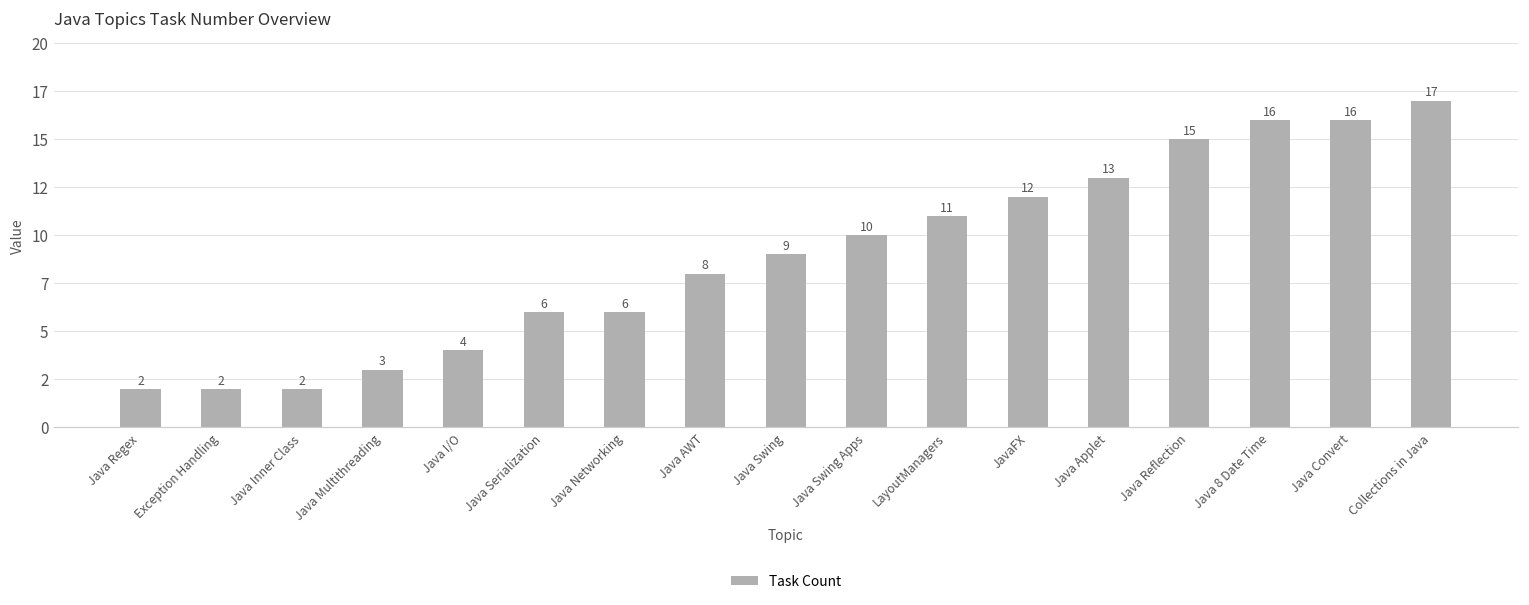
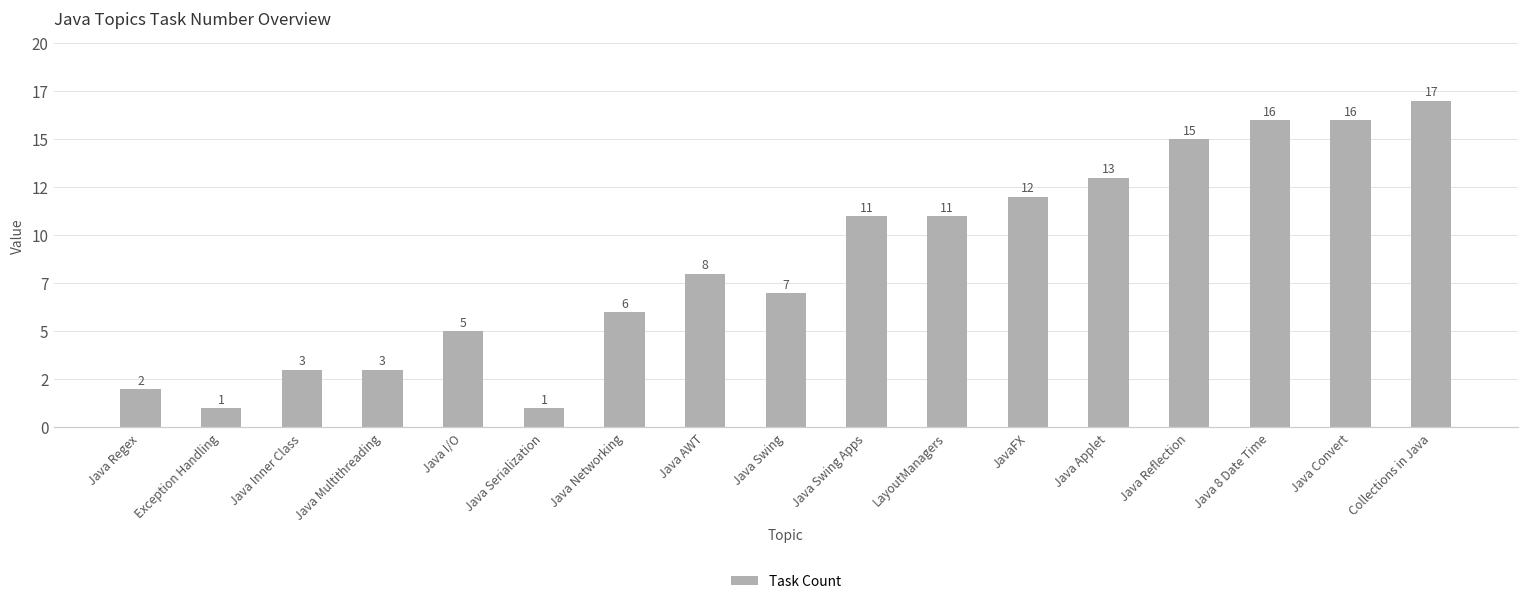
  {
    "Java Regex": 2,
-   "Exception Handling": 2,
-   "Java Inner Class": 2,
+   "Exception Handling": 1,
+   "Java Inner Class": 3,
    "Java Multithreading": 3,
-   "Java I/O": 4,
-   "Java Serialization": 6,
+   "Java I/O": 5,
+   "Java Serialization": 1,
    "Java Networking": 6,
    "Java AWT": 8,
-   "Java Swing": 9,
-   "Java Swing Apps": 10,
+   "Java Swing": 7,
+   "Java Swing Apps": 11,
    "LayoutManagers": 11,
    "JavaFX": 12,
    "Java Applet": 13,
    "Java Reflection": 15,
    "Java 8 Date Time": 16,
    "Java Convert": 16,
    "Collections in Java": 17
  }
